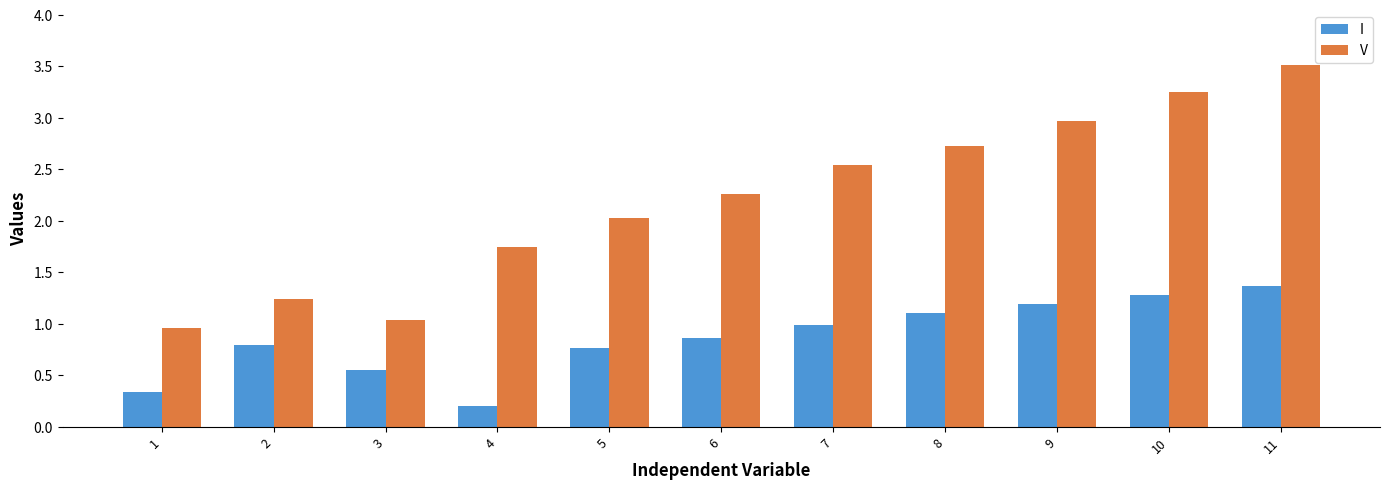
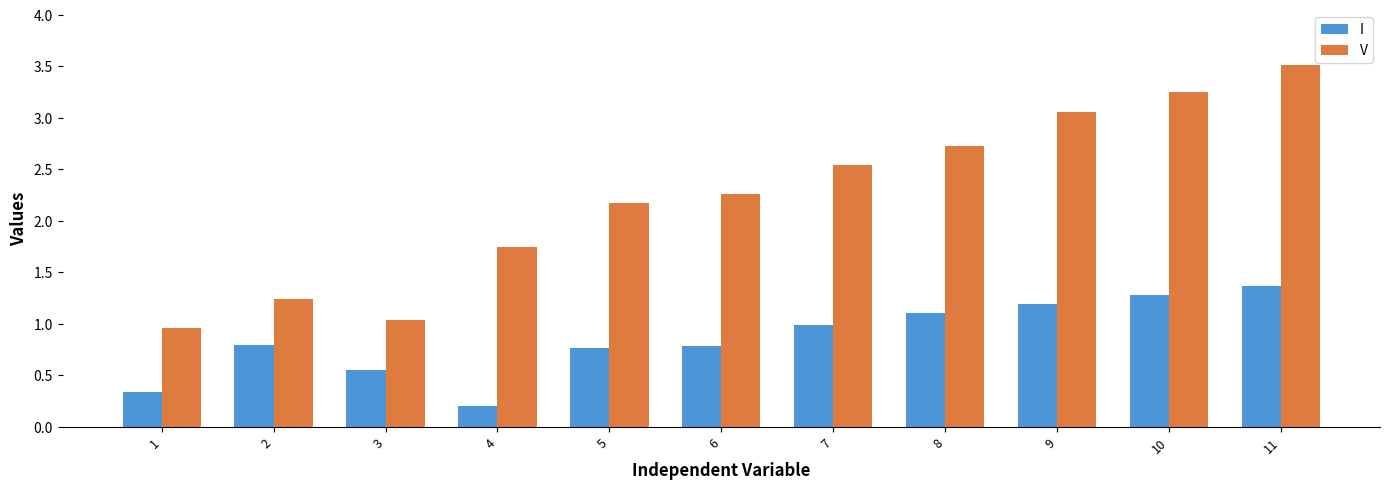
  {
    "I": {
      "1": 0.34,
      "2": 0.79,
      "3": 0.55,
      "4": 0.20,
      "5": 0.76,
-     "6": 0.86,
+     "6": 0.78,
      "7": 0.99,
      "8": 1.10,
      "9": 1.19,
      "10": 1.28,
      "11": 1.37
    },
    "V": {
      "1": 0.96,
      "2": 1.24,
      "3": 1.04,
      "4": 1.75,
-     "5": 2.03,
+     "5": 2.17,
      "6": 2.26,
      "7": 2.55,
      "8": 2.73,
-     "9": 2.97,
+     "9": 3.05,
      "10": 3.25,
      "11": 3.52
    }
  }
